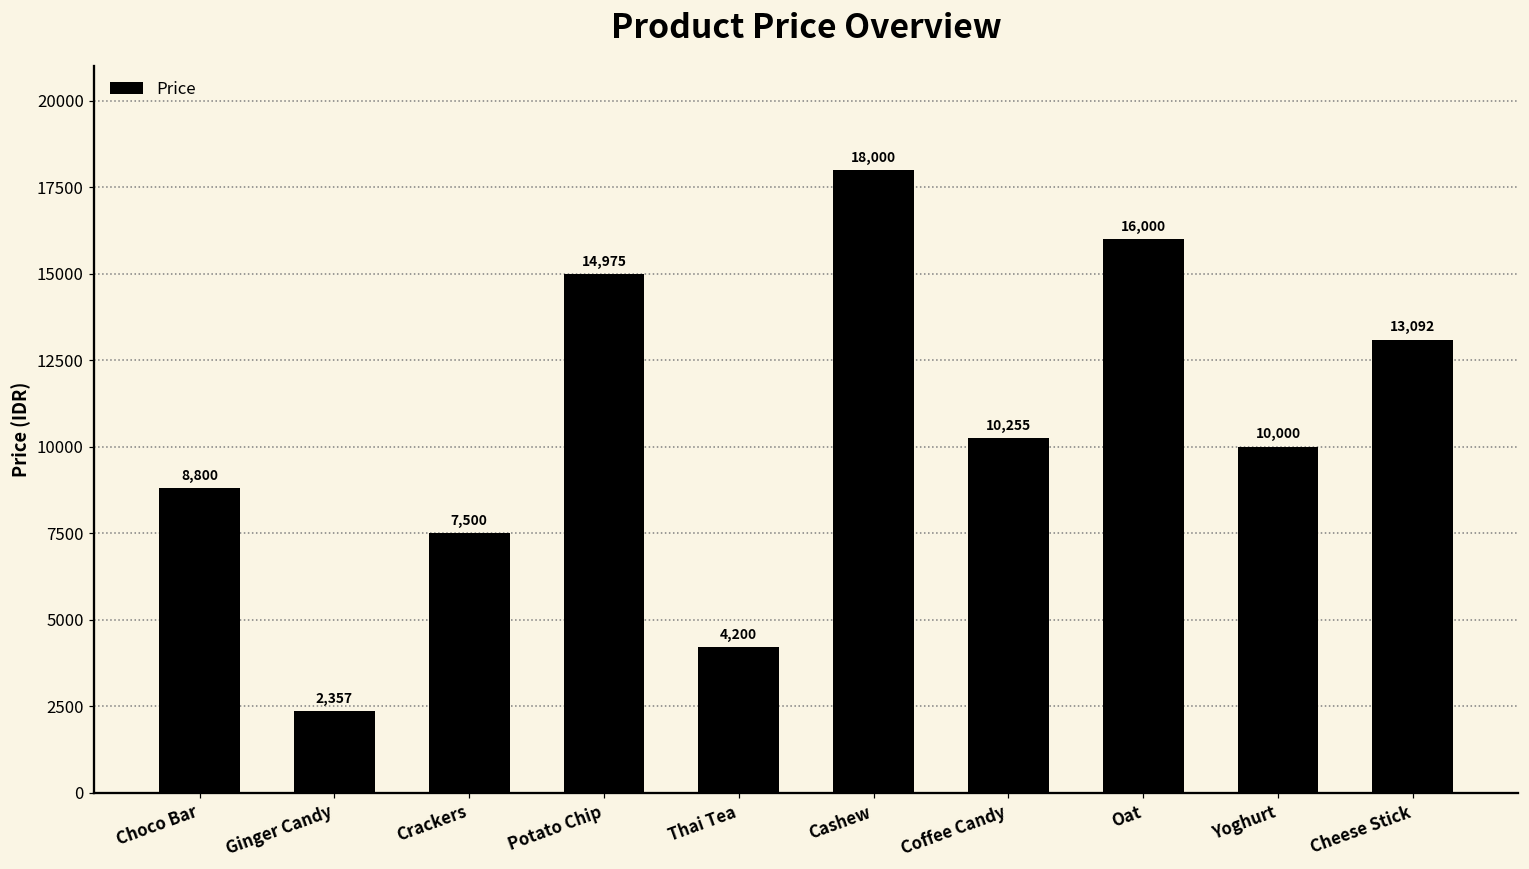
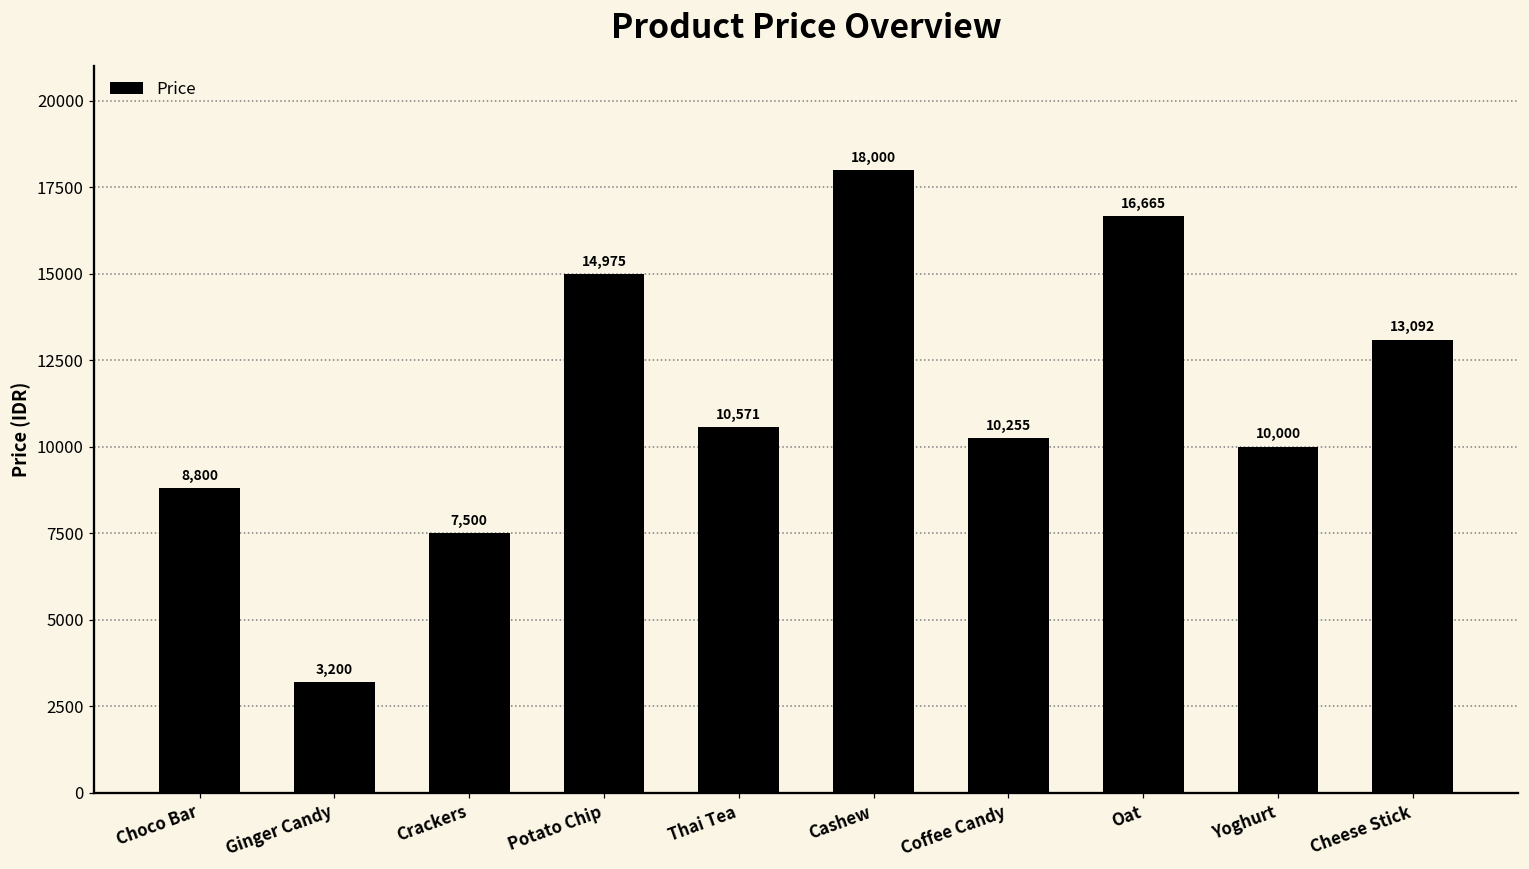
  {
    "Choco Bar": "8,800",
-   "Ginger Candy": "2,357",
+   "Ginger Candy": "3,200",
    "Crackers": "7,500",
    "Potato Chip": "14,975",
-   "Thai Tea": "4,200",
+   "Thai Tea": "10,571",
    "Cashew": "18,000",
    "Coffee Candy": "10,255",
-   "Oat": "16,000",
+   "Oat": "16,665",
    "Yoghurt": "10,000",
    "Cheese Stick": "13,092"
  }
